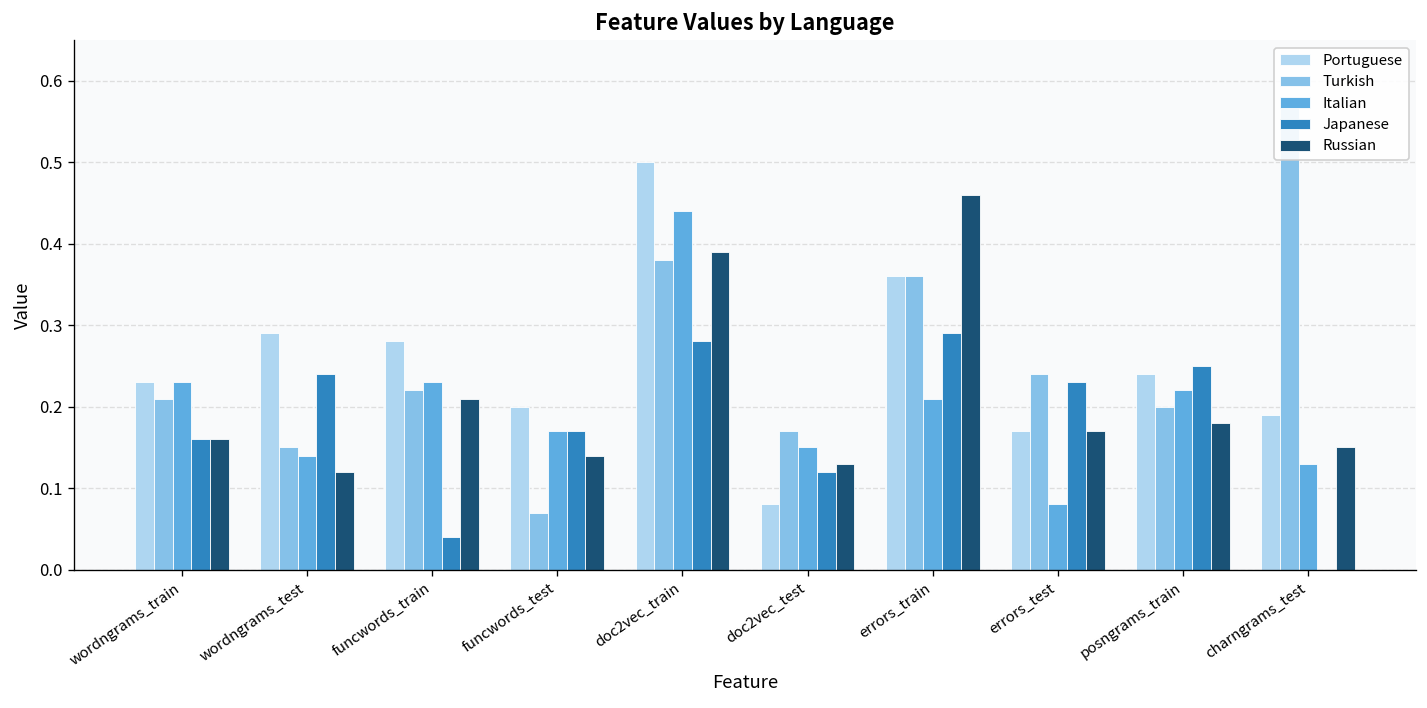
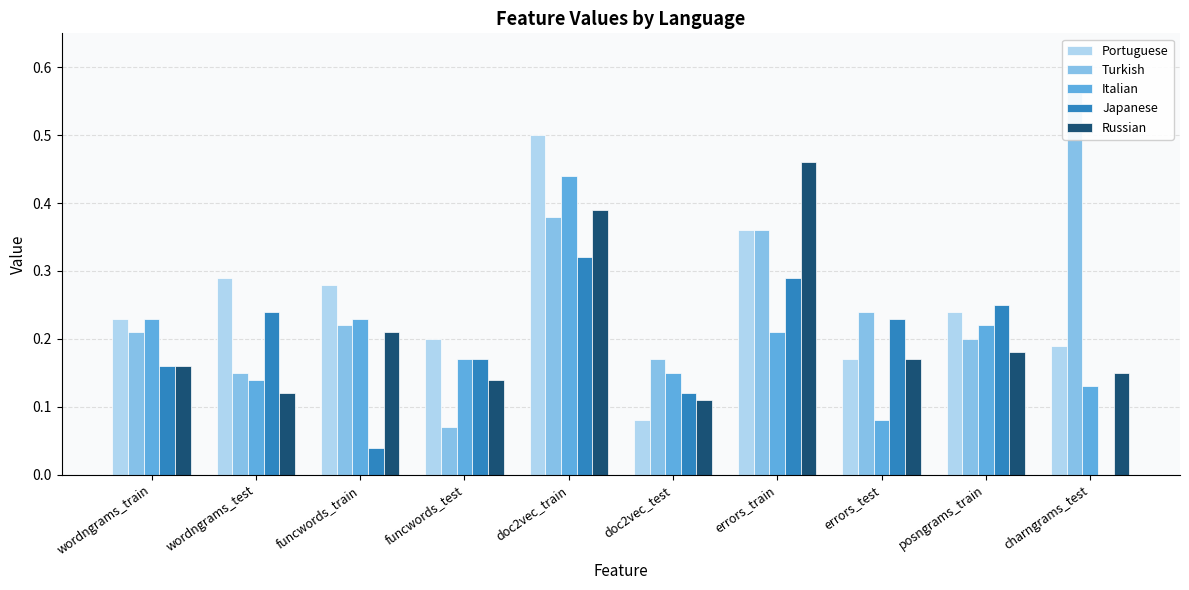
  {
    "Japanese": {
      "wordngrams_train": 0.16,
      "wordngrams_test": 0.24,
      "funcwords_train": 0.04,
      "funcwords_test": 0.17,
-     "doc2vec_train": 0.28,
+     "doc2vec_train": 0.32,
      "doc2vec_test": 0.12,
      "errors_train": 0.29,
      "errors_test": 0.23,
      "posngrams_train": 0.25,
      "charngrams_test": 0.00
    },
    "Russian": {
      "wordngrams_train": 0.16,
      "wordngrams_test": 0.12,
      "funcwords_train": 0.21,
      "funcwords_test": 0.14,
      "doc2vec_train": 0.39,
-     "doc2vec_test": 0.13,
+     "doc2vec_test": 0.11,
      "errors_train": 0.46,
      "errors_test": 0.17,
      "posngrams_train": 0.18,
      "charngrams_test": 0.15
    }
  }
